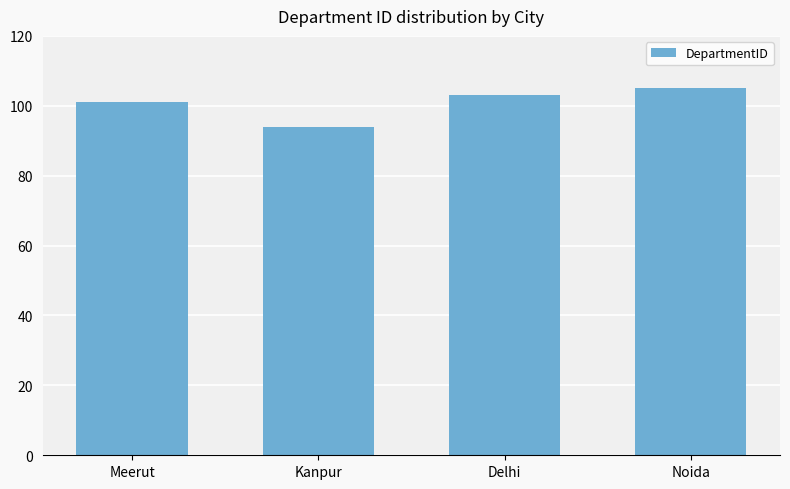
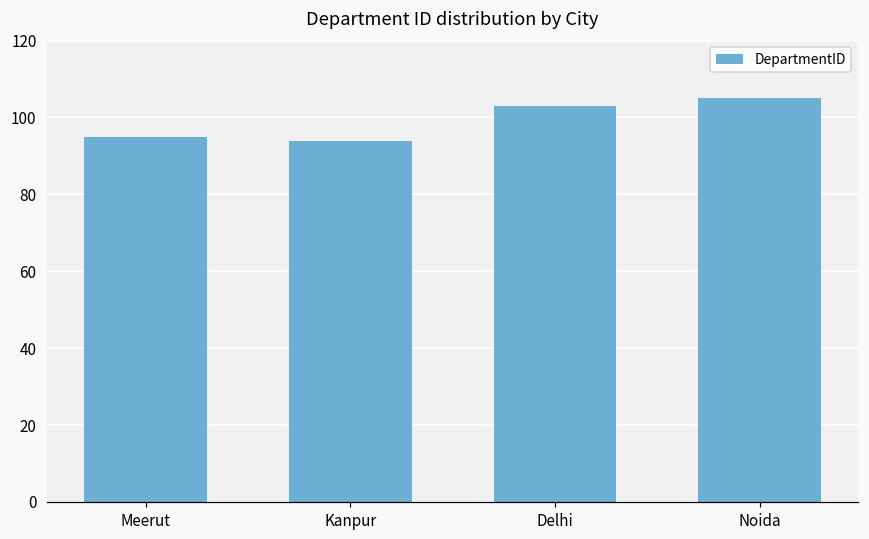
  {
-   "Meerut": 101,
+   "Meerut": 95,
    "Kanpur": 94,
    "Delhi": 103,
    "Noida": 105
  }
